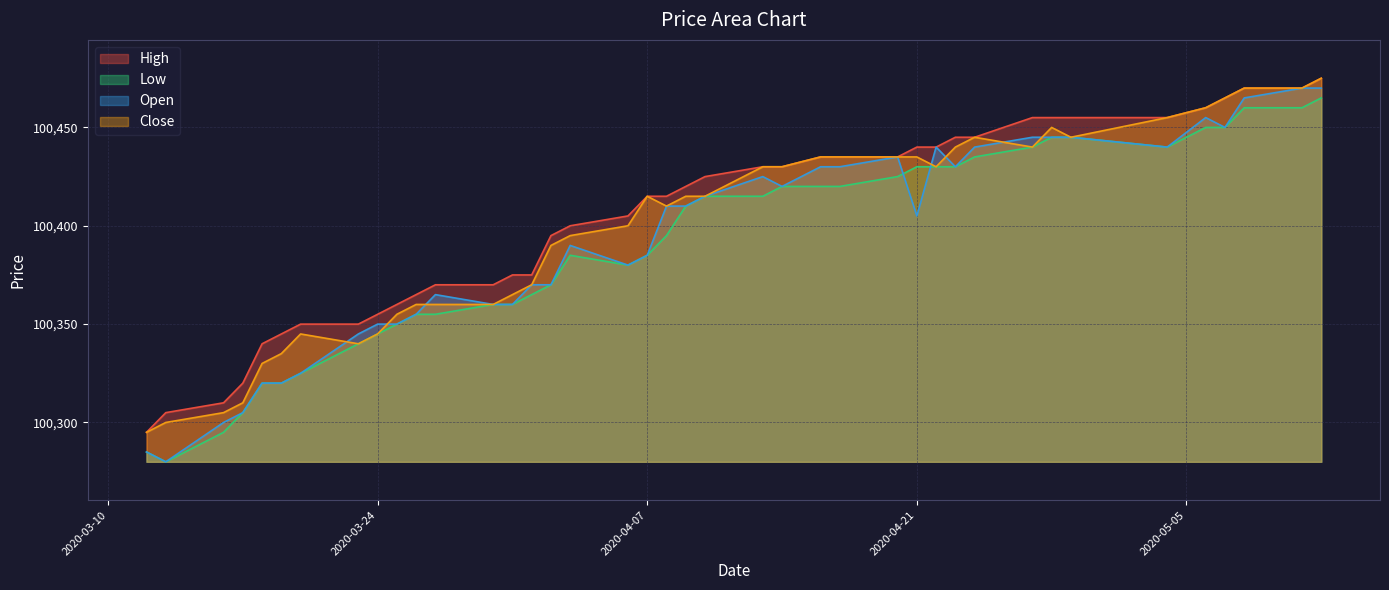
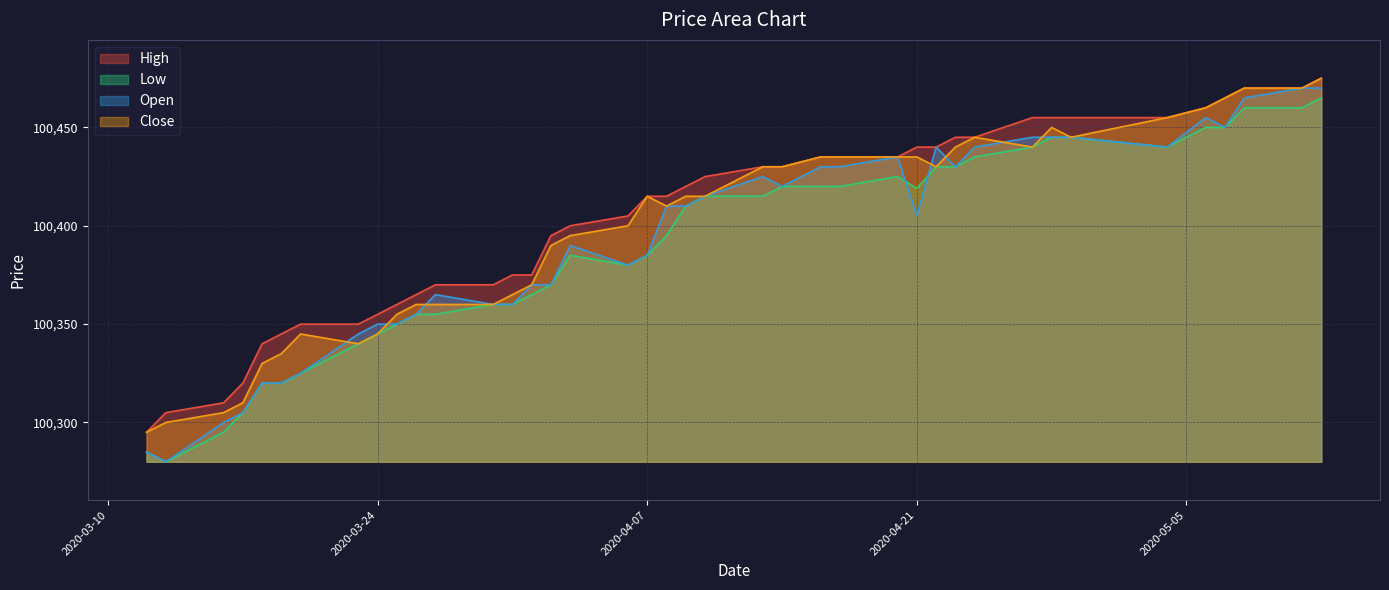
  {
    "Low": {
-     "2020-04-21": "100,430"
+     "2020-04-21": "100,419"
    },
    "Open": {
      "2020-03-24": "100,350",
      "2020-04-21": "100,405"
    }
  }
